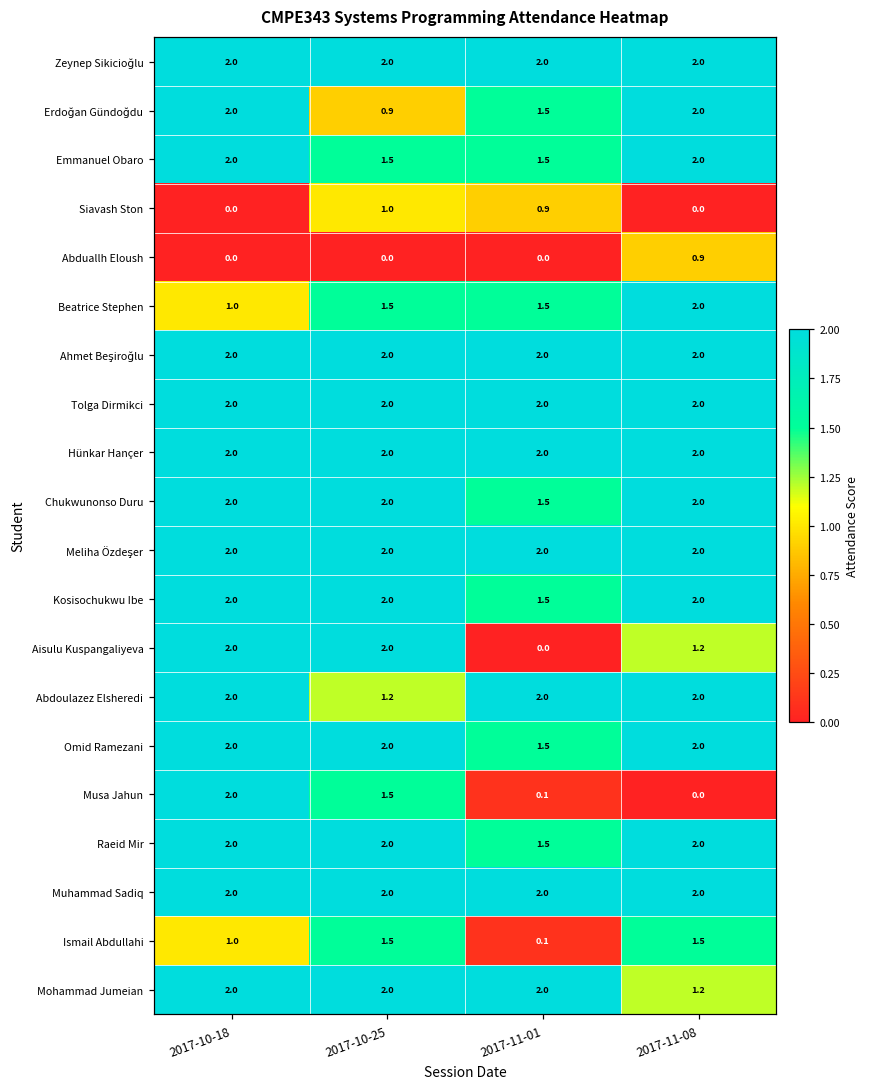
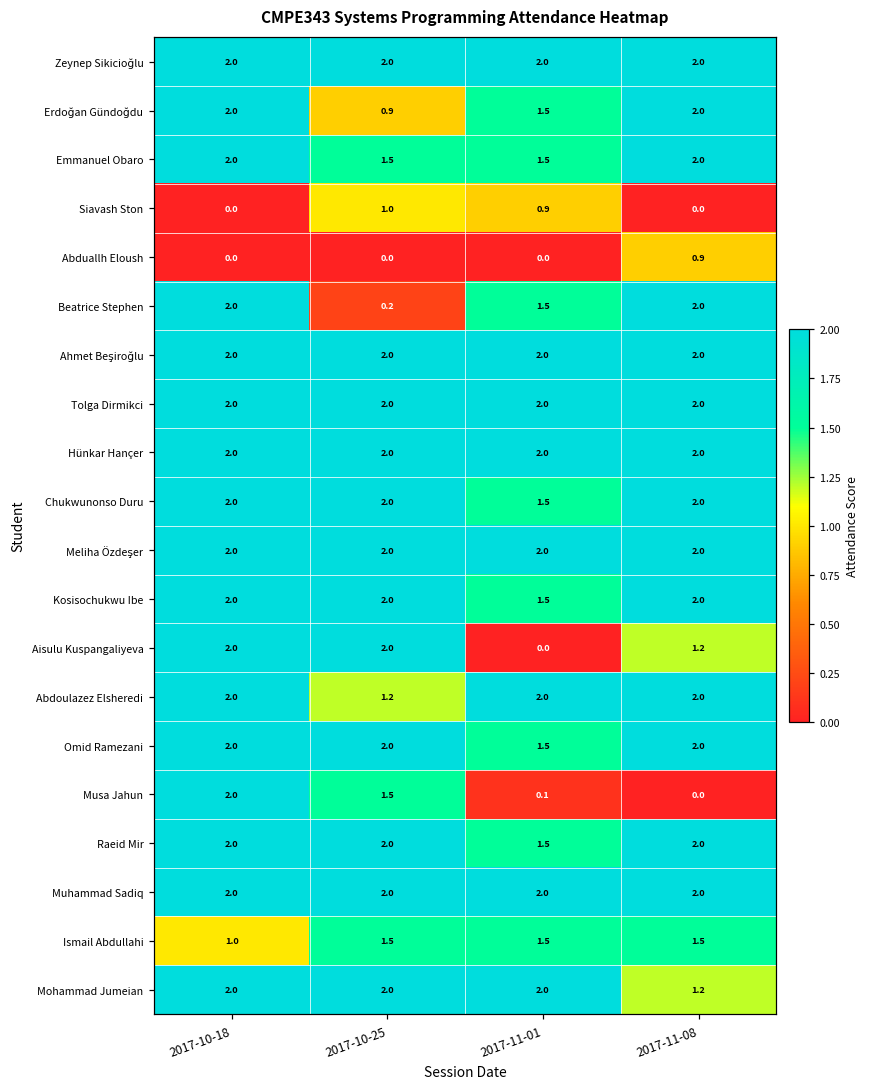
  {
    "Zeynep Sikicioğlu": {
      "2017-10-18": 2.0,
      "2017-10-25": 2.0,
      "2017-11-01": 2.0,
      "2017-11-08": 2.0
    },
    "Erdoğan Gündoğdu": {
      "2017-10-18": 2.0,
      "2017-10-25": 0.9,
      "2017-11-01": 1.5,
      "2017-11-08": 2.0
    },
    "Emmanuel Obaro": {
      "2017-10-18": 2.0,
      "2017-10-25": 1.5,
      "2017-11-01": 1.5,
      "2017-11-08": 2.0
    },
    "Siavash Ston": {
      "2017-10-18": 0.0,
      "2017-10-25": 1.0,
      "2017-11-01": 0.9,
      "2017-11-08": 0.0
    },
    "Abduallh Eloush": {
      "2017-10-18": 0.0,
      "2017-10-25": 0.0,
      "2017-11-01": 0.0,
      "2017-11-08": 0.9
    },
    "Beatrice Stephen": {
-     "2017-10-18": 1.0,
-     "2017-10-25": 1.5,
+     "2017-10-18": 2.0,
+     "2017-10-25": 0.2,
      "2017-11-01": 1.5,
      "2017-11-08": 2.0
    },
    "Ahmet Beşiroğlu": {
      "2017-10-18": 2.0,
      "2017-10-25": 2.0,
      "2017-11-01": 2.0,
      "2017-11-08": 2.0
    },
    "Tolga Dirmikci": {
      "2017-10-18": 2.0,
      "2017-10-25": 2.0,
      "2017-11-01": 2.0,
      "2017-11-08": 2.0
    },
    "Hünkar Hançer": {
      "2017-10-18": 2.0,
      "2017-10-25": 2.0,
      "2017-11-01": 2.0,
      "2017-11-08": 2.0
    },
    "Chukwunonso Duru": {
      "2017-10-18": 2.0,
      "2017-10-25": 2.0,
      "2017-11-01": 1.5,
      "2017-11-08": 2.0
    },
    "Meliha Özdeşer": {
      "2017-10-18": 2.0,
      "2017-10-25": 2.0,
      "2017-11-01": 2.0,
      "2017-11-08": 2.0
    },
    "Kosisochukwu Ibe": {
      "2017-10-18": 2.0,
      "2017-10-25": 2.0,
      "2017-11-01": 1.5,
      "2017-11-08": 2.0
    },
    "Aisulu Kuspangaliyeva": {
      "2017-10-18": 2.0,
      "2017-10-25": 2.0,
      "2017-11-01": 0.0,
      "2017-11-08": 1.2
    },
    "Abdoulazez Elsheredi": {
      "2017-10-18": 2.0,
      "2017-10-25": 1.2,
      "2017-11-01": 2.0,
      "2017-11-08": 2.0
    },
    "Omid Ramezani": {
      "2017-10-18": 2.0,
      "2017-10-25": 2.0,
      "2017-11-01": 1.5,
      "2017-11-08": 2.0
    },
    "Musa Jahun": {
      "2017-10-18": 2.0,
      "2017-10-25": 1.5,
      "2017-11-01": 0.1,
      "2017-11-08": 0.0
    },
    "Raeid Mir": {
      "2017-10-18": 2.0,
      "2017-10-25": 2.0,
      "2017-11-01": 1.5,
      "2017-11-08": 2.0
    },
    "Muhammad Sadiq": {
      "2017-10-18": 2.0,
      "2017-10-25": 2.0,
      "2017-11-01": 2.0,
      "2017-11-08": 2.0
    },
    "Ismail Abdullahi": {
      "2017-10-18": 1.0,
      "2017-10-25": 1.5,
-     "2017-11-01": 0.1,
+     "2017-11-01": 1.5,
      "2017-11-08": 1.5
    },
    "Mohammad Jumeian": {
      "2017-10-18": 2.0,
      "2017-10-25": 2.0,
      "2017-11-01": 2.0,
      "2017-11-08": 1.2
    }
  }
